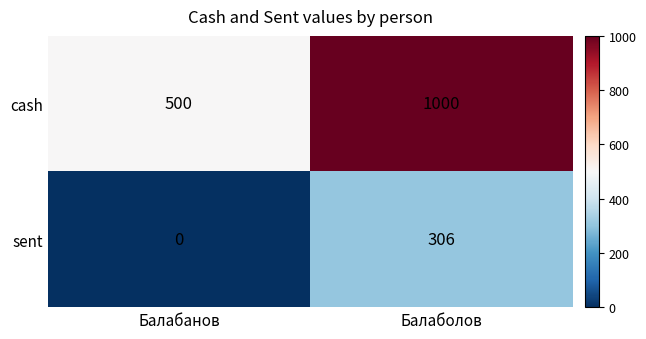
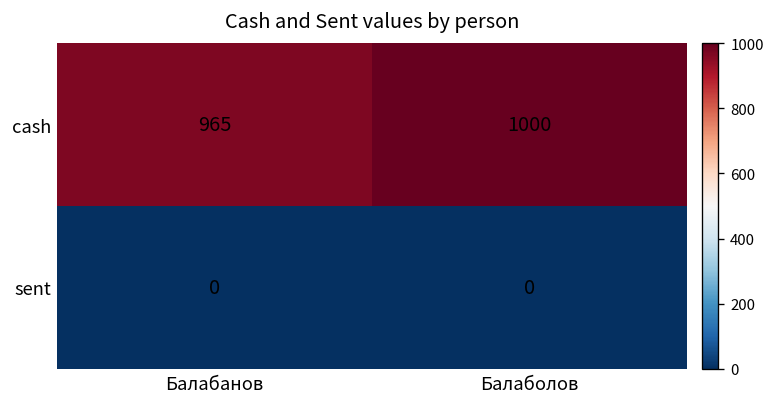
  {
    "cash": {
-     "Балабанов": 500,
+     "Балабанов": 965,
      "Балаболов": 1000
    },
    "sent": {
      "Балабанов": 0,
-     "Балаболов": 306
+     "Балаболов": 0
    }
  }
